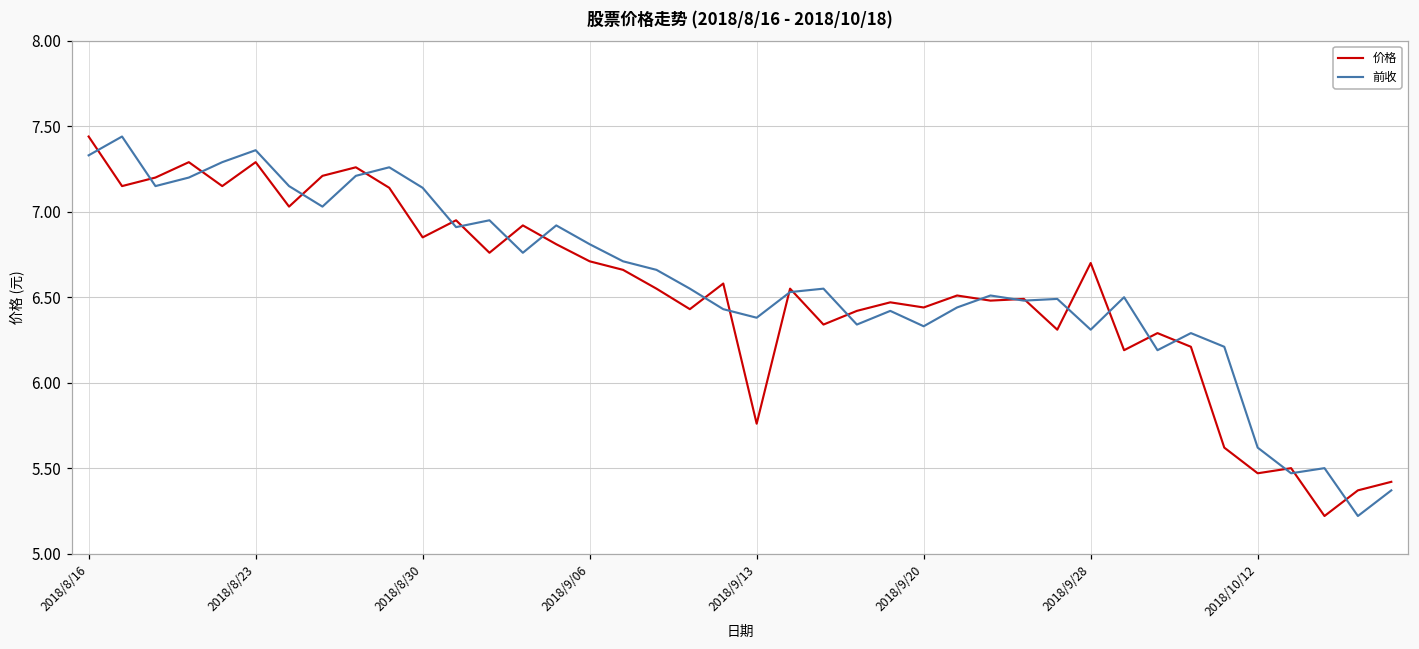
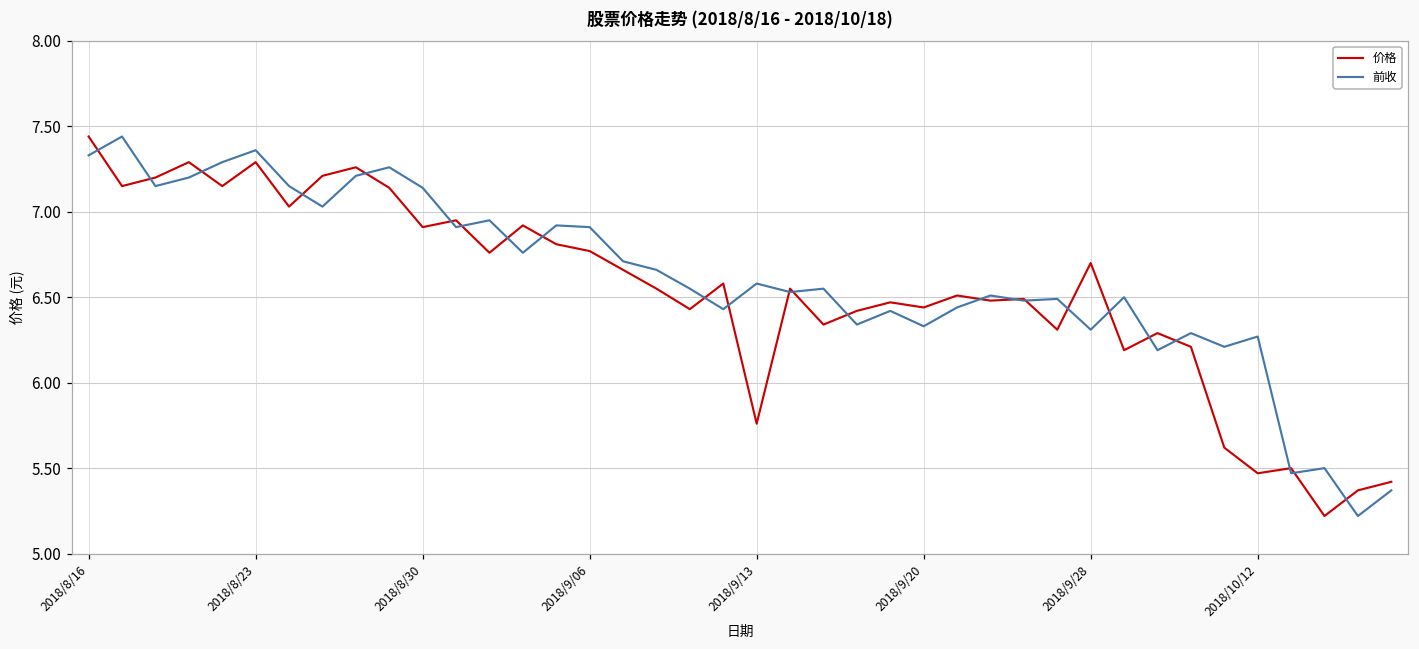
  {
    "价格": {
      "2018/8/16": 7.44,
      "2018/8/23": 7.29,
-     "2018/8/30": 6.85,
-     "2018/9/06": 6.71,
+     "2018/8/30": 6.91,
+     "2018/9/06": 6.77,
      "2018/9/13": 5.76,
      "2018/9/20": 6.44,
      "2018/9/28": 6.70,
      "2018/10/12": 5.47
    },
    "前收": {
      "2018/8/16": 7.33,
      "2018/8/23": 7.36,
      "2018/8/30": 7.14,
-     "2018/9/06": 6.81,
-     "2018/9/13": 6.38,
+     "2018/9/06": 6.91,
+     "2018/9/13": 6.58,
      "2018/9/20": 6.33,
      "2018/9/28": 6.31,
-     "2018/10/12": 5.62
+     "2018/10/12": 6.27
    }
  }
